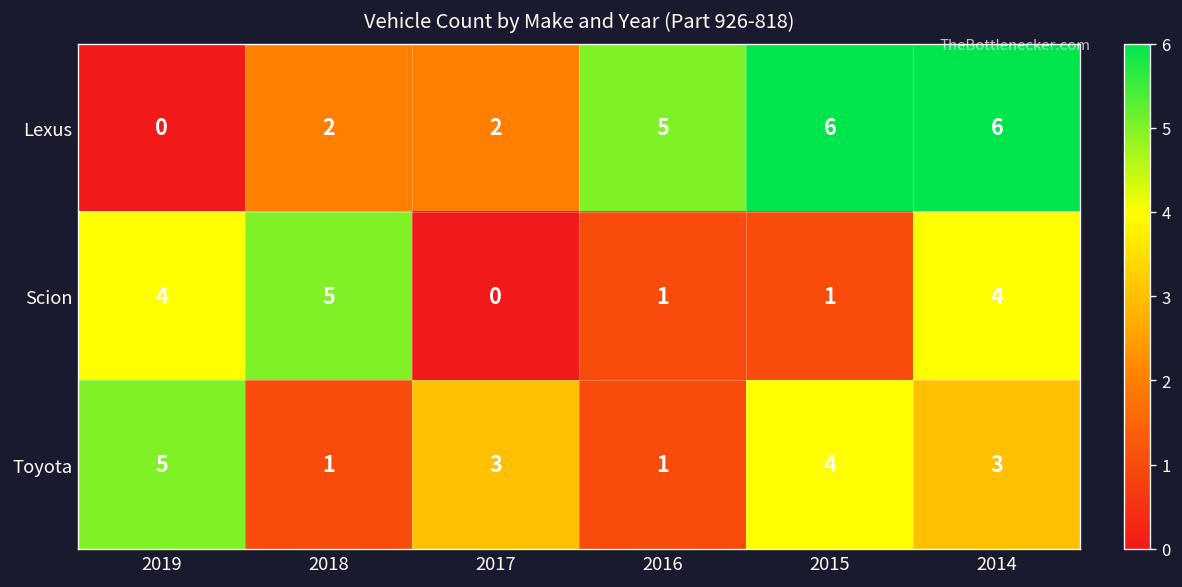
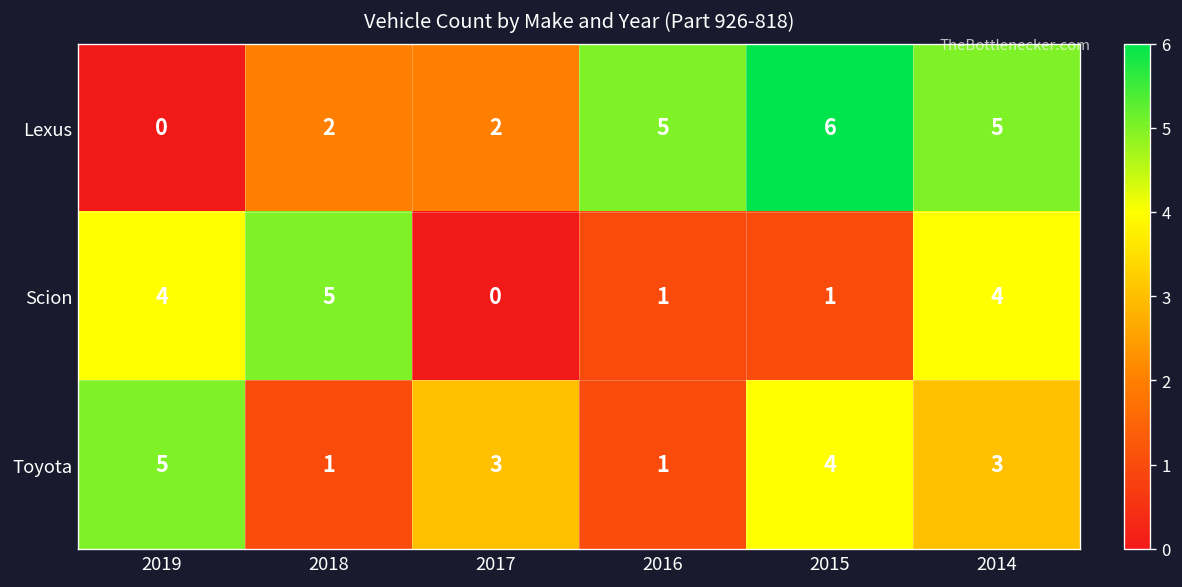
  {
    "Lexus": {
      "2019": 0,
      "2018": 2,
      "2017": 2,
      "2016": 5,
      "2015": 6,
-     "2014": 6
+     "2014": 5
    },
    "Scion": {
      "2019": 4,
      "2018": 5,
      "2017": 0,
      "2016": 1,
      "2015": 1,
      "2014": 4
    },
    "Toyota": {
      "2019": 5,
      "2018": 1,
      "2017": 3,
      "2016": 1,
      "2015": 4,
      "2014": 3
    }
  }
